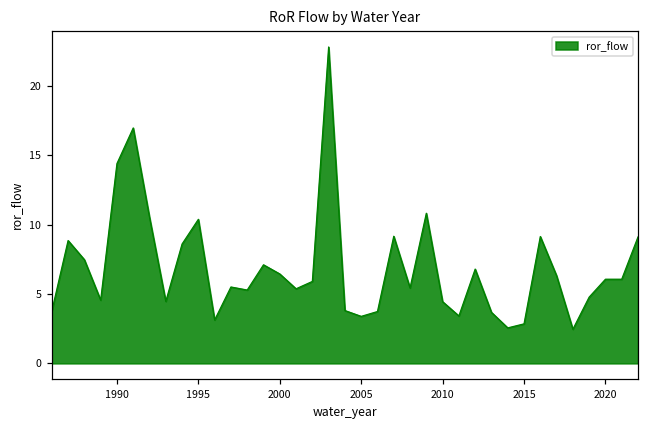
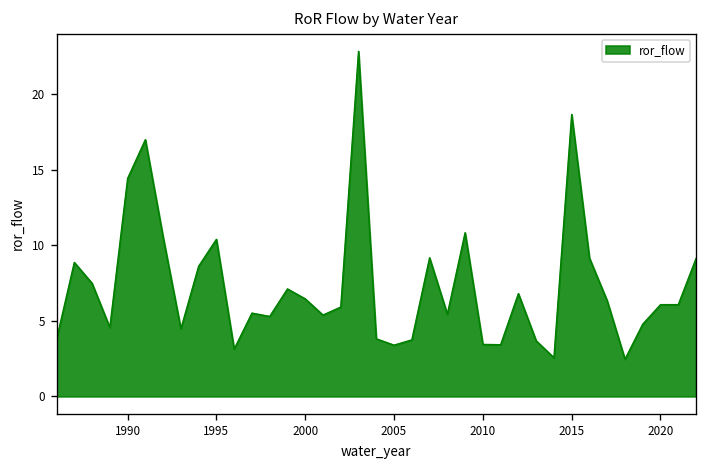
  {
    "1990": 14.4,
    "1995": 10.4,
    "2000": 6.5,
    "2005": 3.4,
-   "2010": 4.5,
-   "2015": 2.9,
+   "2010": 3.4,
+   "2015": 18.7,
    "2020": 6.1
  }
